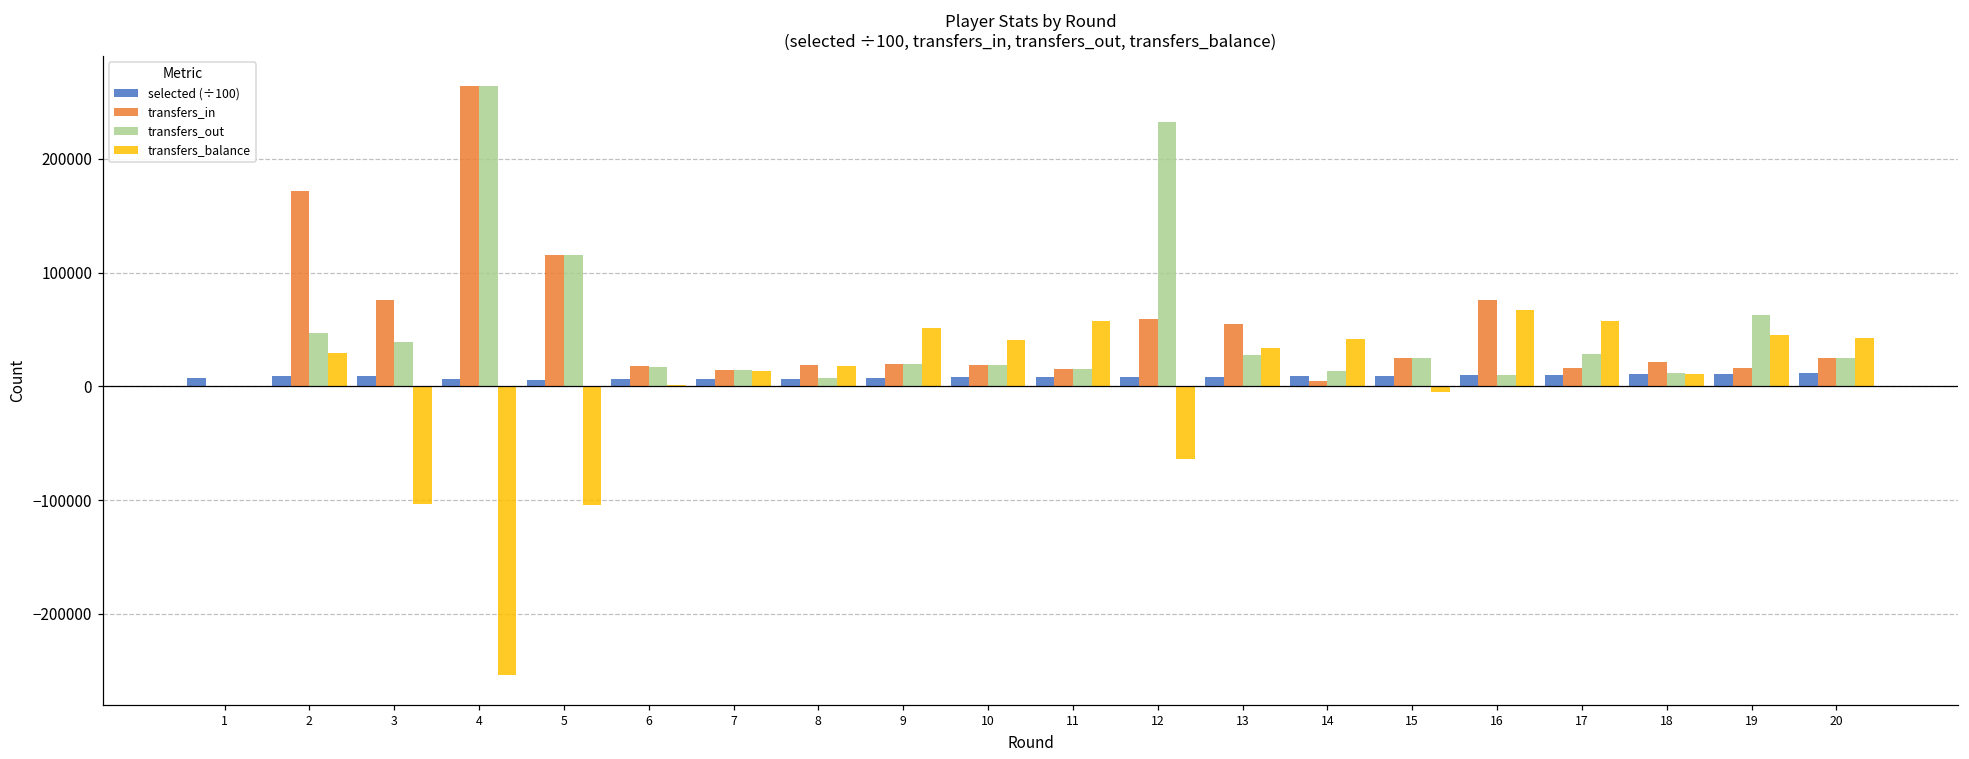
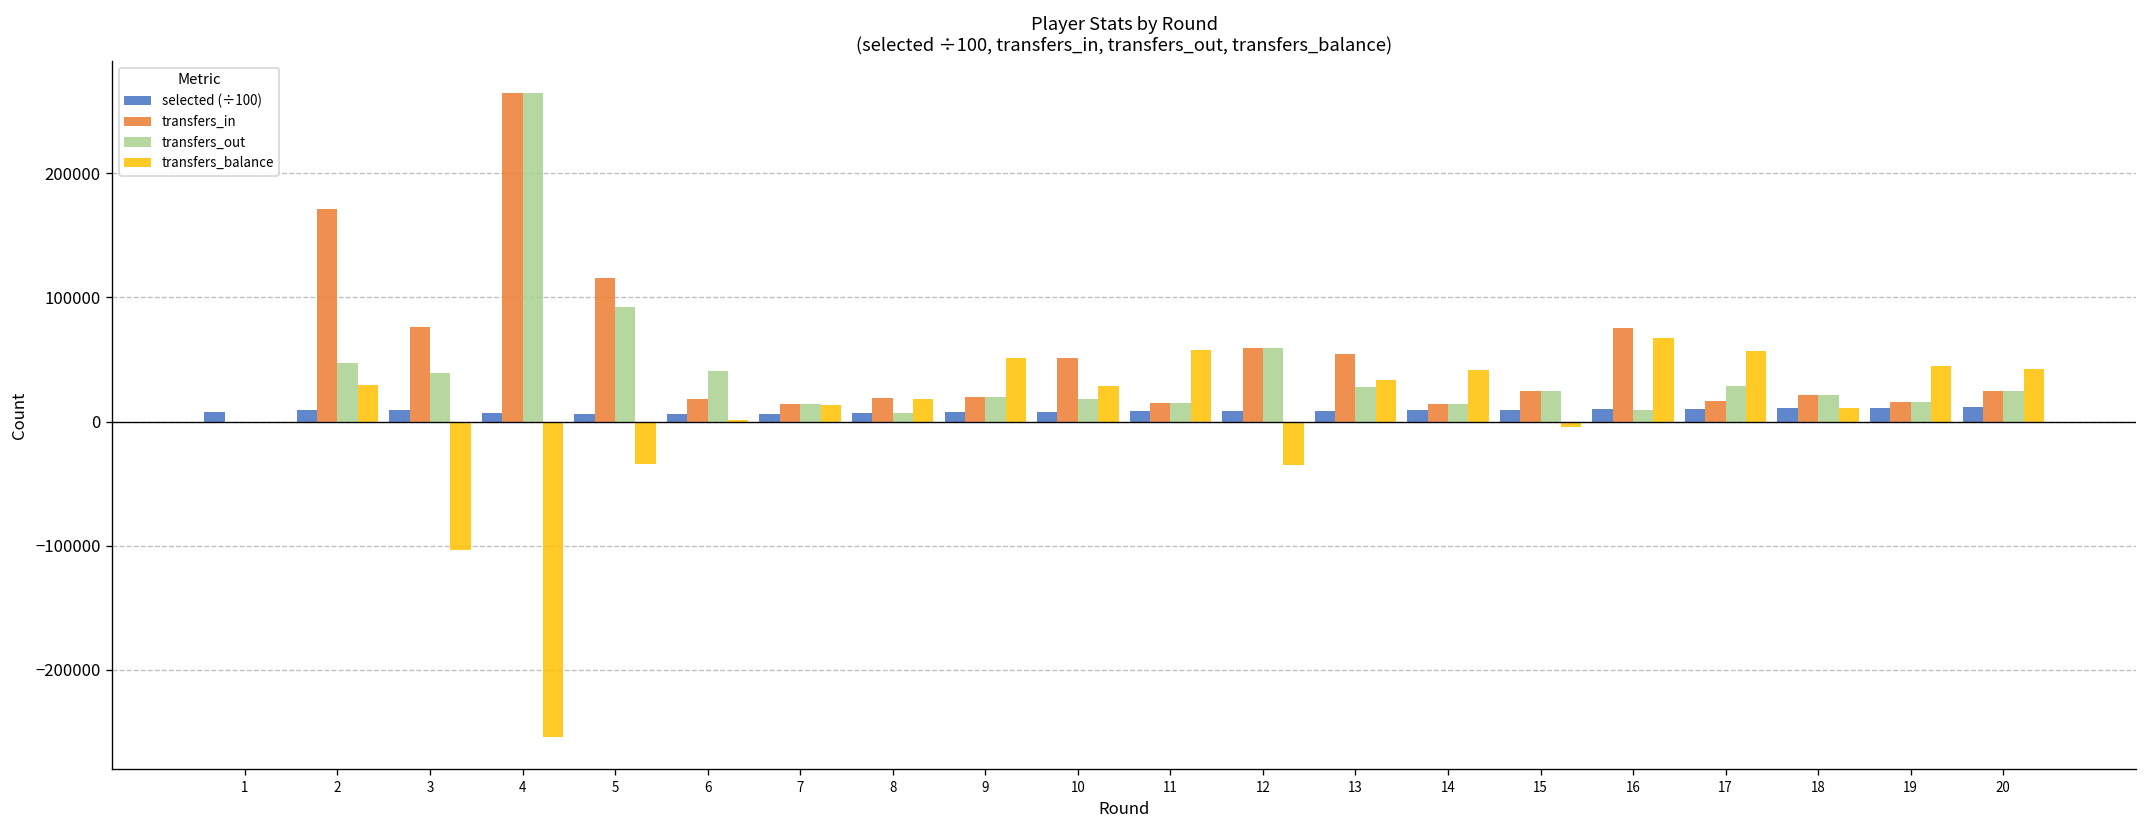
  {
    "selected (÷100)": {
      "1": 7000,
      "2": 9000,
      "3": 9000,
      "4": 7000,
      "5": 6000,
      "6": 6000,
      "7": 6000,
      "8": 7000,
      "9": 7000,
      "10": 8000,
      "11": 9000,
      "12": 8000,
      "13": 9000,
      "14": 9000,
      "15": 9000,
      "16": 10000,
      "17": 10000,
      "18": 11000,
      "19": 11000,
      "20": 12000
    },
    "transfers_in": {
      "1": 0,
      "2": 171000,
      "3": 76000,
      "4": 264000,
      "5": 116000,
      "6": 18000,
      "7": 15000,
      "8": 19000,
      "9": 20000,
-     "10": 19000,
+     "10": 51000,
      "11": 15000,
      "12": 60000,
      "13": 55000,
-     "14": 5000,
+     "14": 14000,
      "15": 25000,
      "16": 76000,
      "17": 16000,
      "18": 22000,
      "19": 16000,
      "20": 25000
    },
    "transfers_out": {
      "1": 0,
      "2": 47000,
      "3": 39000,
      "4": 264000,
-     "5": 116000,
-     "6": 17000,
+     "5": 92000,
+     "6": 41000,
      "7": 15000,
      "8": 7000,
      "9": 20000,
      "10": 19000,
      "11": 15000,
-     "12": 233000,
+     "12": 60000,
      "13": 27000,
      "14": 14000,
      "15": 25000,
      "16": 10000,
      "17": 28000,
-     "18": 12000,
-     "19": 62000,
+     "18": 22000,
+     "19": 16000,
      "20": 25000
    },
    "transfers_balance": {
      "1": 0,
      "2": 30000,
      "3": -103000,
      "4": -254000,
-     "5": -105000,
+     "5": -34000,
      "7": 13000,
      "8": 18000,
      "9": 52000,
-     "10": 41000,
+     "10": 29000,
      "11": 58000,
-     "12": -63000,
+     "12": -35000,
      "13": 34000,
      "14": 41000,
      "15": -5000,
      "16": 67000,
      "17": 57000,
      "18": 11000,
      "19": 45000,
      "20": 42000
    }
  }
